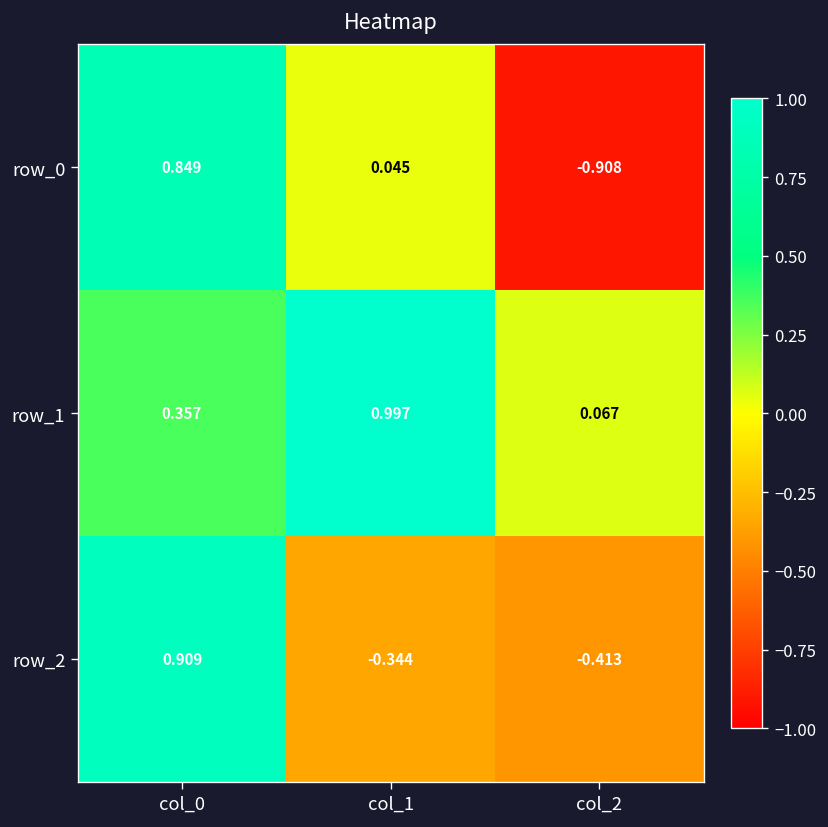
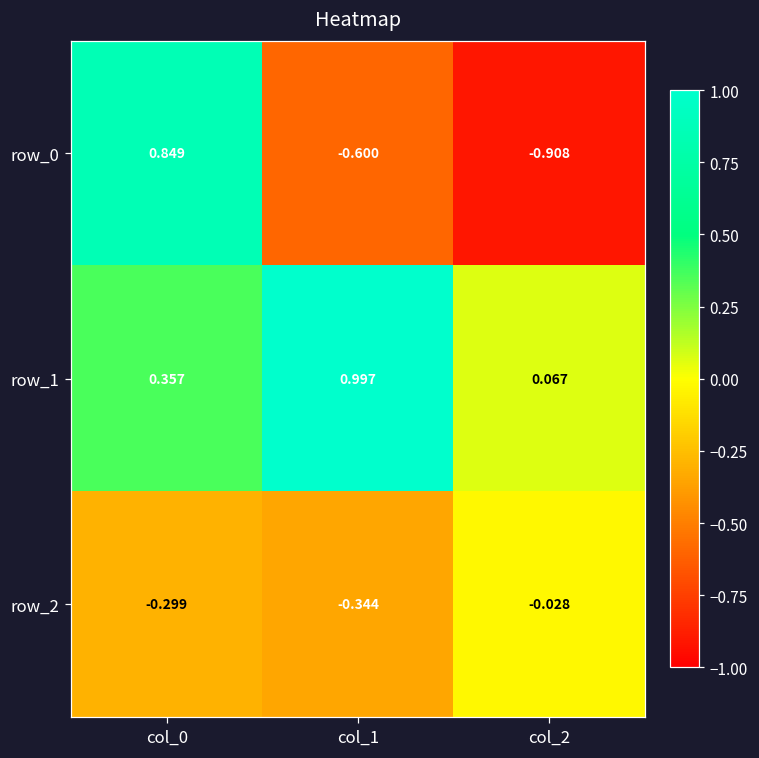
  {
    "row_0": {
      "col_0": 0.849,
-     "col_1": 0.045,
+     "col_1": -0.600,
      "col_2": -0.908
    },
    "row_1": {
      "col_0": 0.357,
      "col_1": 0.997,
      "col_2": 0.067
    },
    "row_2": {
-     "col_0": 0.909,
+     "col_0": -0.299,
      "col_1": -0.344,
-     "col_2": -0.413
+     "col_2": -0.028
    }
  }
